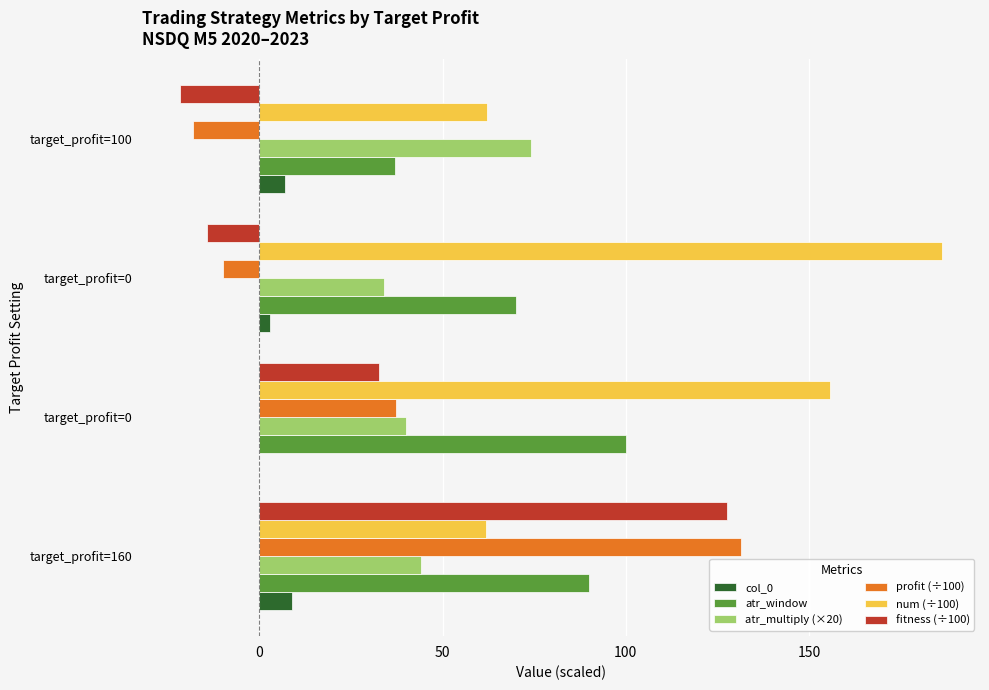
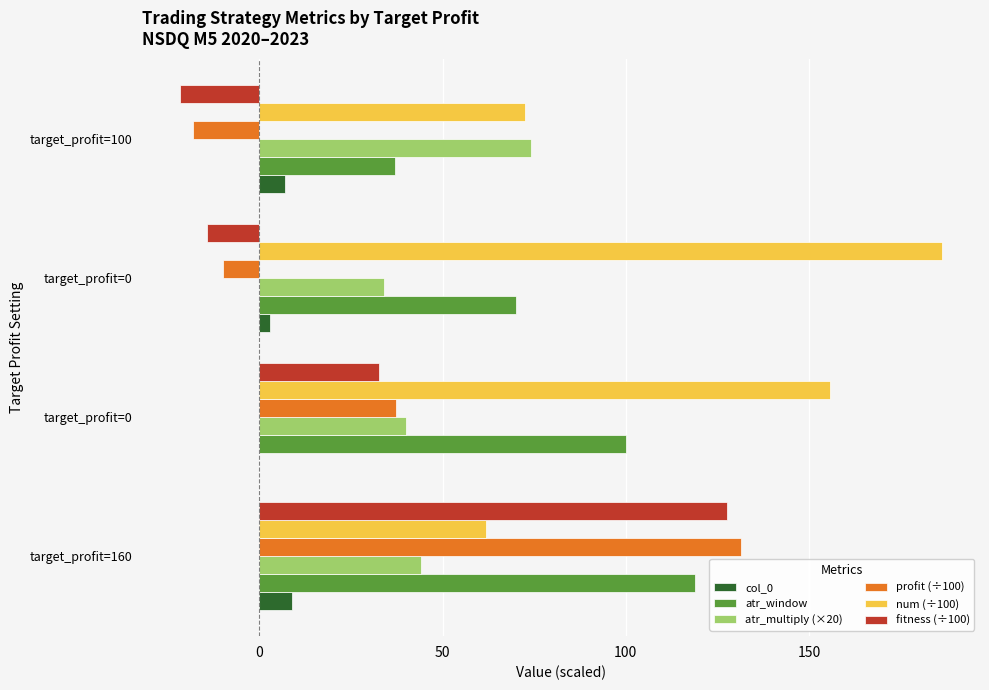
  {
    "col_0": {
      "target_profit=100": 7,
      "target_profit=160": 9
    },
    "atr_window": {
      "target_profit=100": 37,
-     "target_profit=160": 90
+     "target_profit=160": 119
    },
    "atr_multiply (×20)": {
      "target_profit=100": 74,
      "target_profit=160": 44
    },
    "profit (÷100)": {
      "target_profit=100": -18,
      "target_profit=160": 132
    },
    "num (÷100)": {
-     "target_profit=100": 62,
+     "target_profit=100": 73,
      "target_profit=160": 62
    },
    "fitness (÷100)": {
      "target_profit=100": -22,
      "target_profit=160": 128
    }
  }
